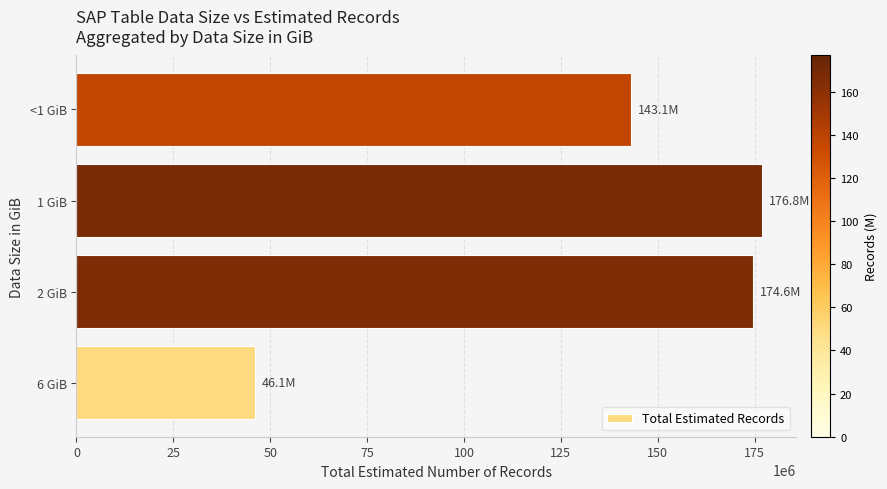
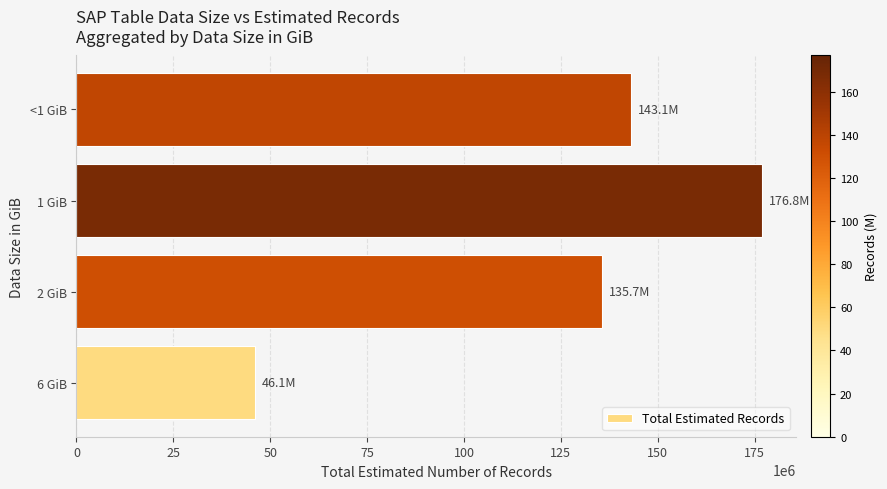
  {
    "<1 GiB": "143.1M",
    "1 GiB": "176.8M",
-   "2 GiB": "174.6M",
+   "2 GiB": "135.7M",
    "6 GiB": "46.1M"
  }
